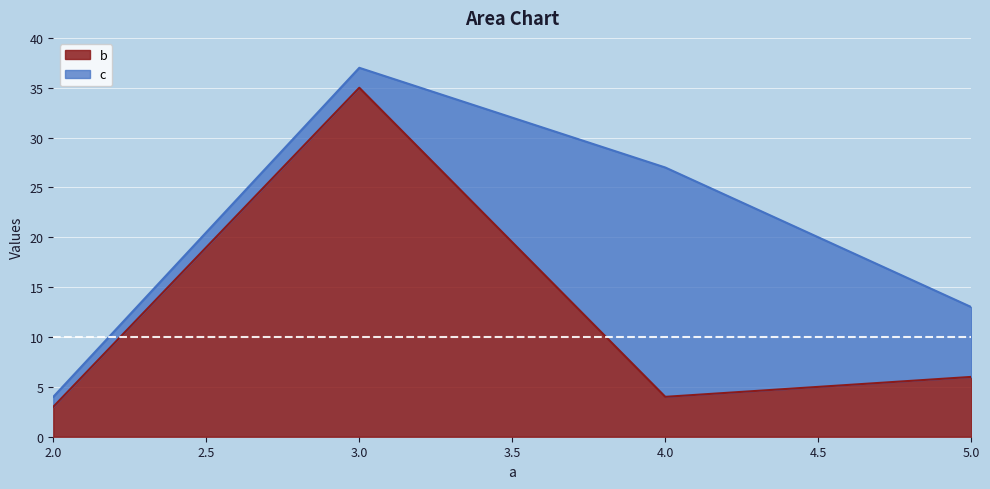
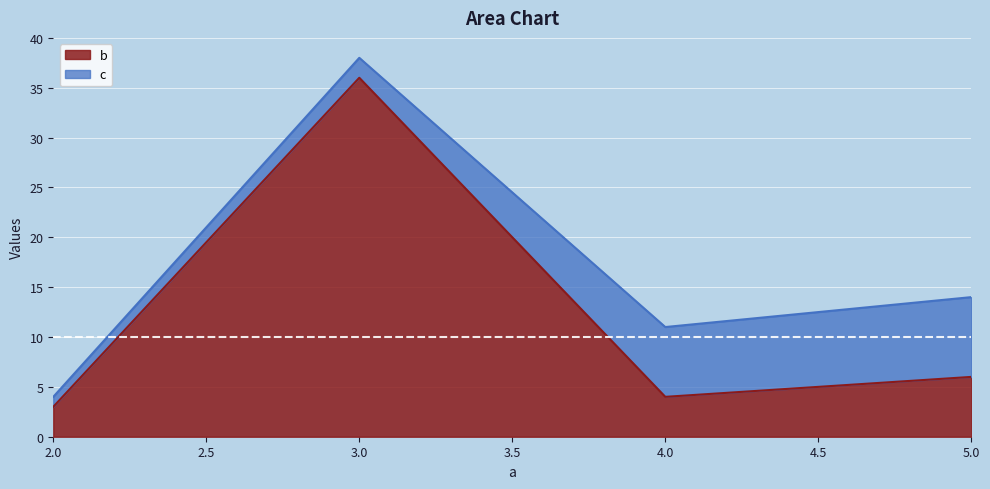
  {
    "b": {
      "2.0": 3,
-     "3.0": 35,
+     "3.0": 36,
      "4.0": 4,
      "5.0": 6
    },
    "c": {
      "2.0": 1,
      "3.0": 2,
-     "4.0": 23,
-     "5.0": 7
+     "4.0": 7,
+     "5.0": 8
    }
  }
